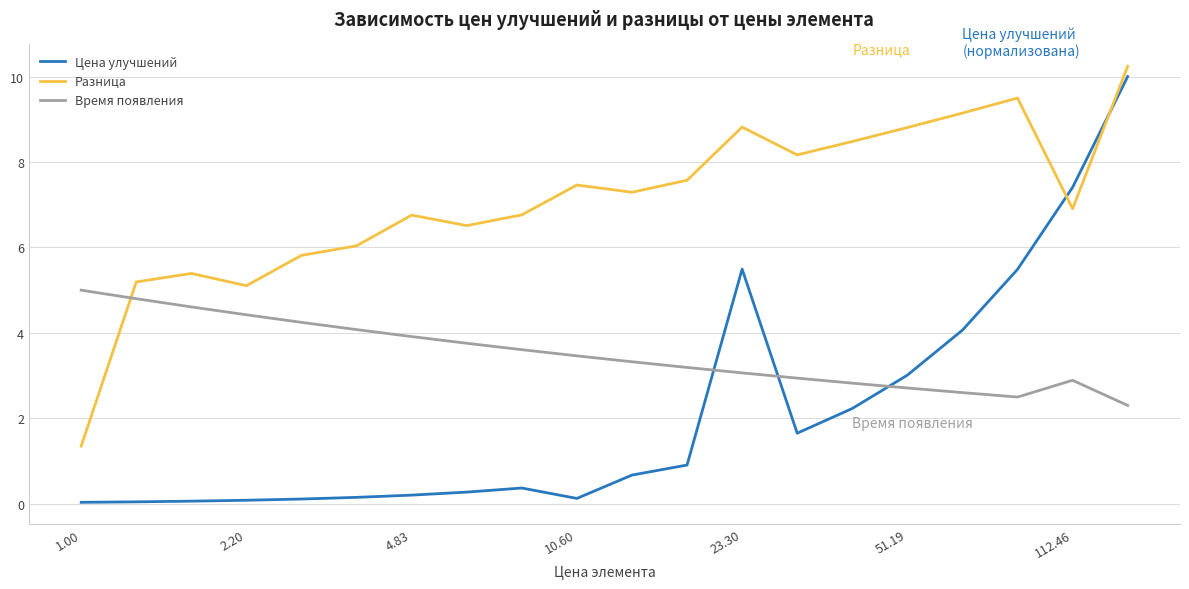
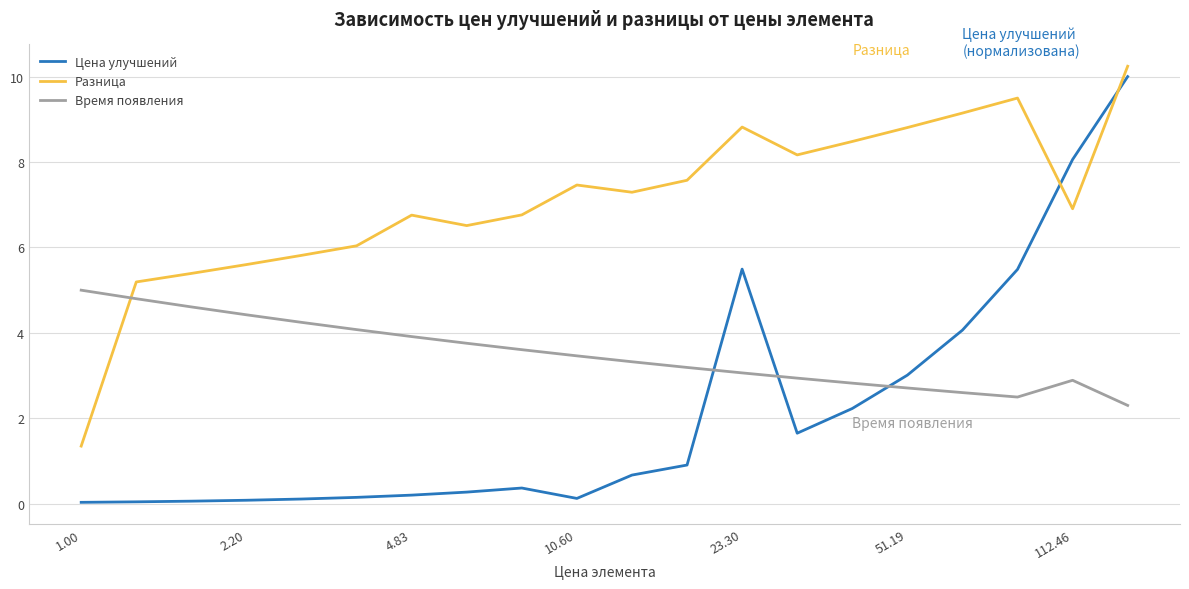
  {
    "Цена улучшений": {
      "1.00": 0.0,
      "2.20": 0.1,
      "4.83": 0.2,
      "10.60": 0.1,
      "23.30": 5.5,
      "51.19": 3.0,
-     "112.46": 7.4
+     "112.46": 8.1
    },
    "Разница": {
      "1.00": 1.4,
-     "2.20": 5.1,
+     "2.20": 5.6,
      "4.83": 6.8,
      "10.60": 7.5,
      "23.30": 8.8,
      "51.19": 8.8,
      "112.46": 6.9
    },
    "Время появления": {
      "1.00": 5.0,
      "2.20": 4.4,
      "4.83": 3.9,
      "10.60": 3.5,
      "23.30": 3.1,
      "51.19": 2.7,
      "112.46": 2.9
    }
  }
